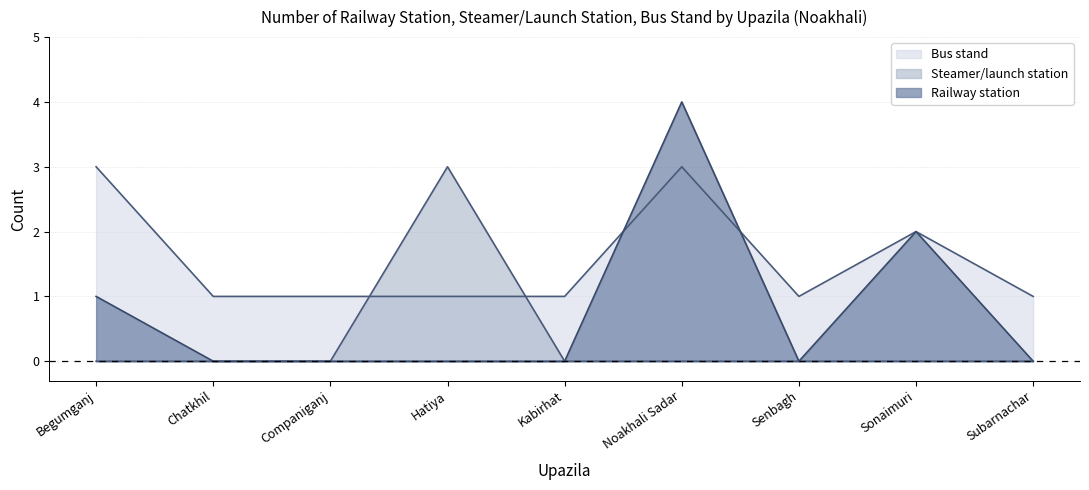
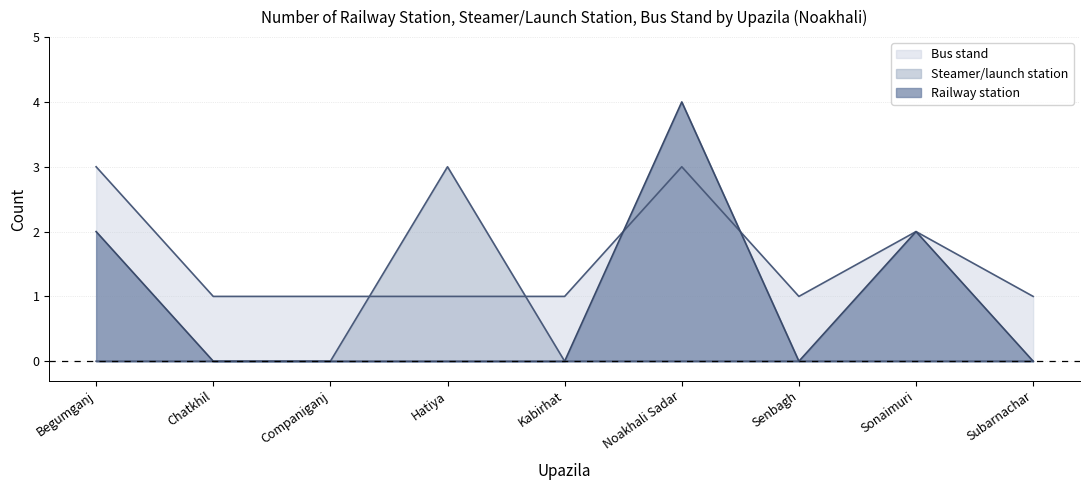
  {
    "Railway station": {
-     "Begumganj": 1,
+     "Begumganj": 2,
      "Hatiya": 0,
      "Noakhali Sadar": 4
    }
  }
